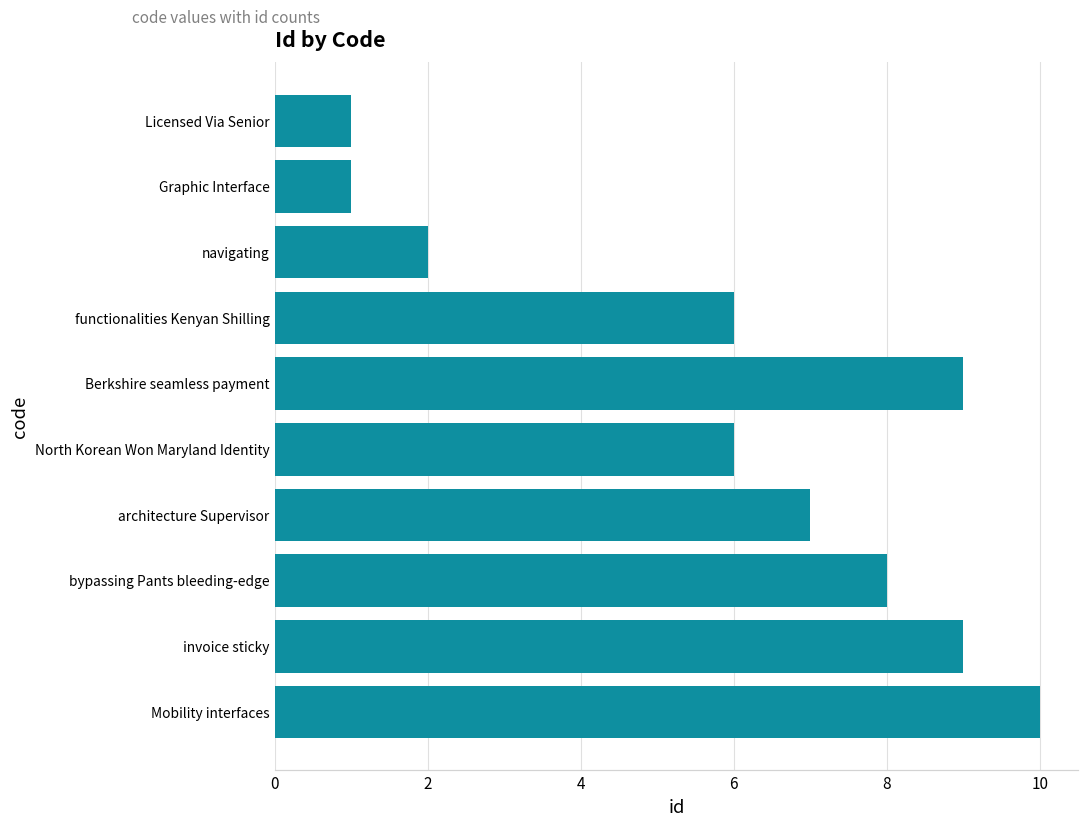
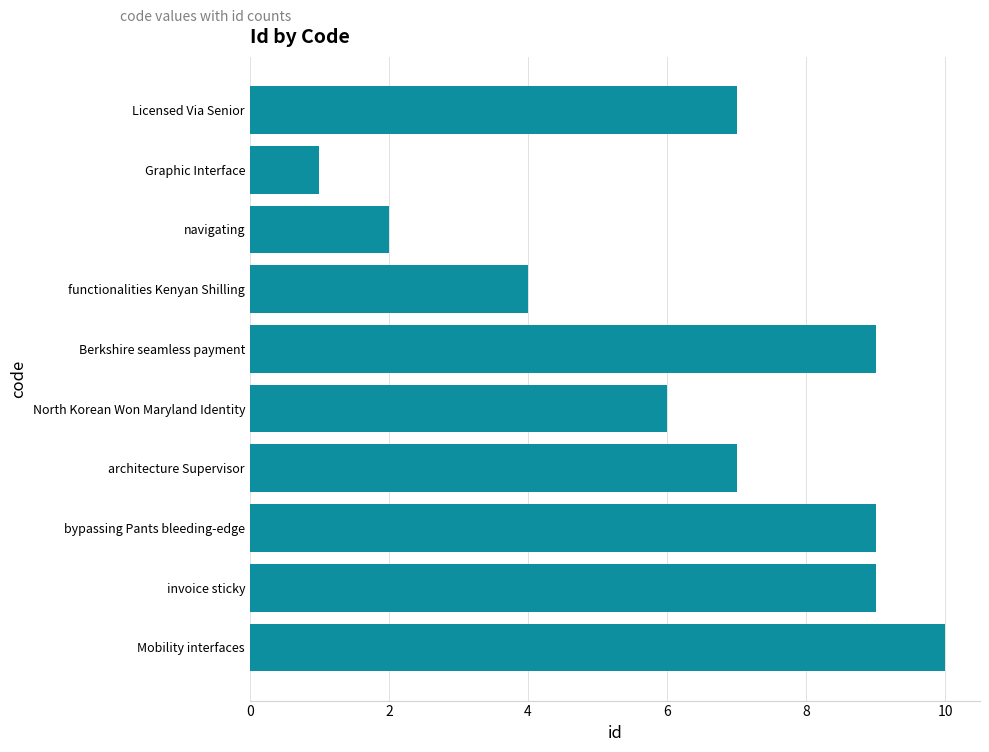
  {
-   "Licensed Via Senior": 1,
+   "Licensed Via Senior": 7,
    "Graphic Interface": 1,
    "navigating": 2,
-   "functionalities Kenyan Shilling": 6,
+   "functionalities Kenyan Shilling": 4,
    "Berkshire seamless payment": 9,
    "North Korean Won Maryland Identity": 6,
    "architecture Supervisor": 7,
-   "bypassing Pants bleeding-edge": 8,
+   "bypassing Pants bleeding-edge": 9,
    "invoice sticky": 9,
    "Mobility interfaces": 10
  }
